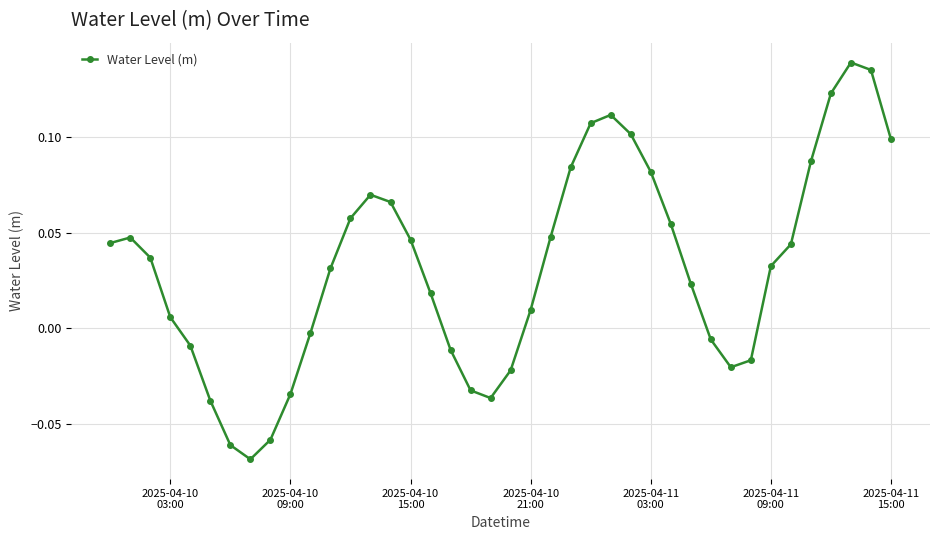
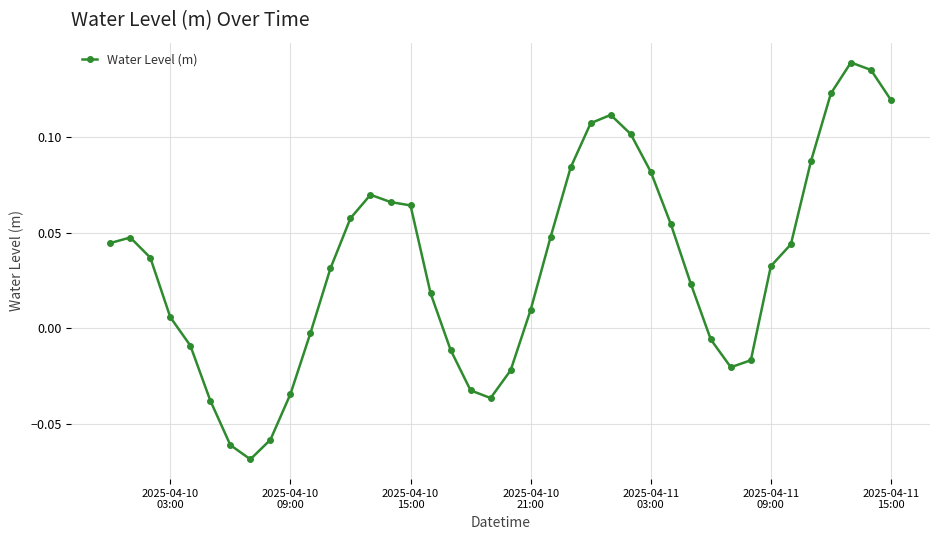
  {
    "2025-04-10 03:00": 0.006,
    "2025-04-10 09:00": -0.034,
-   "2025-04-10 15:00": 0.046,
+   "2025-04-10 15:00": 0.064,
    "2025-04-10 21:00": 0.010,
    "2025-04-11 03:00": 0.082,
    "2025-04-11 09:00": 0.033,
-   "2025-04-11 15:00": 0.099
+   "2025-04-11 15:00": 0.119
  }
